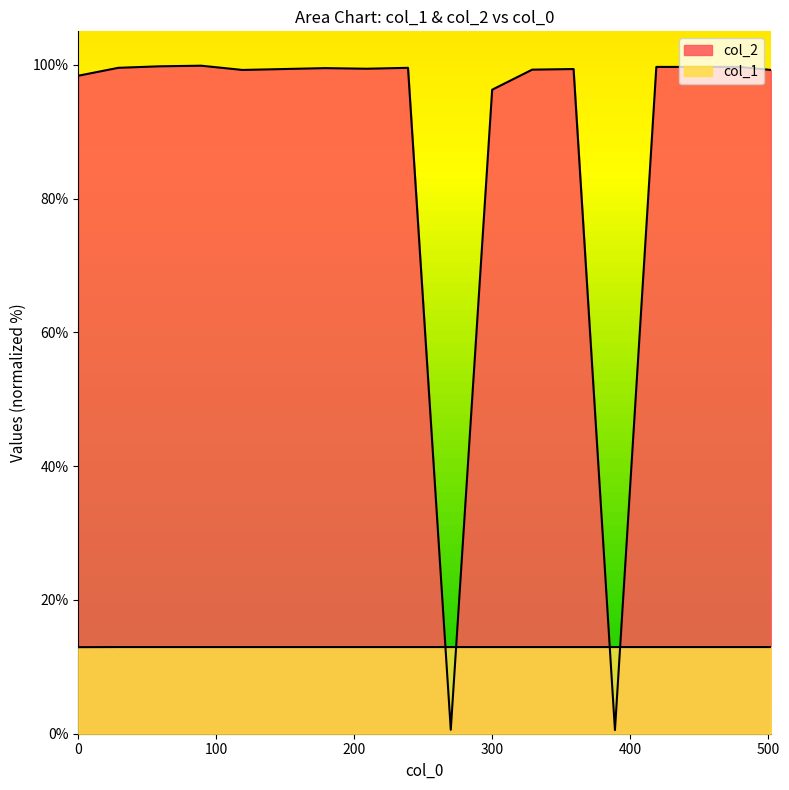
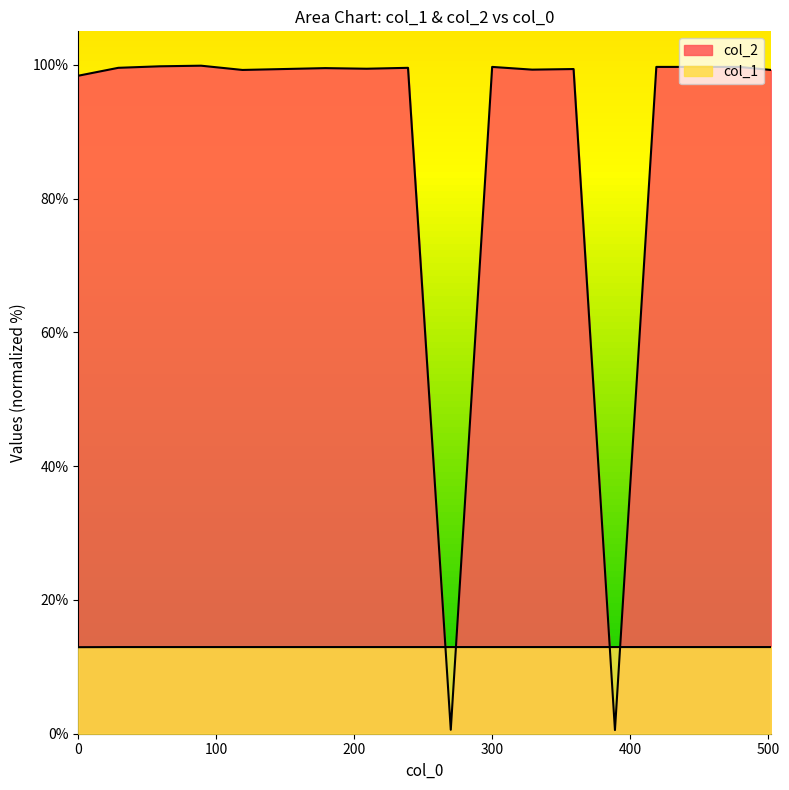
  {
    "col_2": {
      "0": "98%",
-     "300": "96%"
+     "300": "100%"
    },
    "col_1": {
      "0": "13%",
      "300": "13%"
    }
  }
